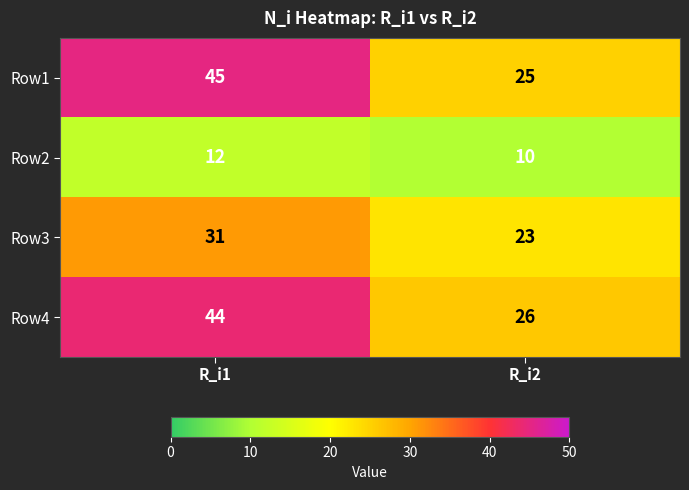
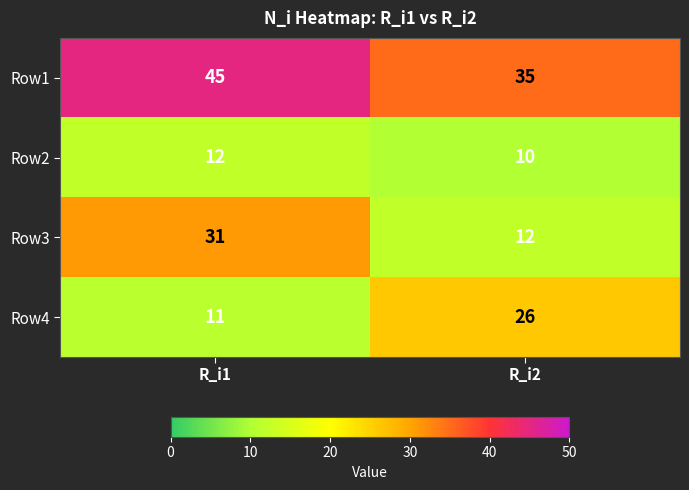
  {
    "Row1": {
      "R_i1": 45,
-     "R_i2": 25
+     "R_i2": 35
    },
    "Row2": {
      "R_i1": 12,
      "R_i2": 10
    },
    "Row3": {
      "R_i1": 31,
-     "R_i2": 23
+     "R_i2": 12
    },
    "Row4": {
-     "R_i1": 44,
+     "R_i1": 11,
      "R_i2": 26
    }
  }
